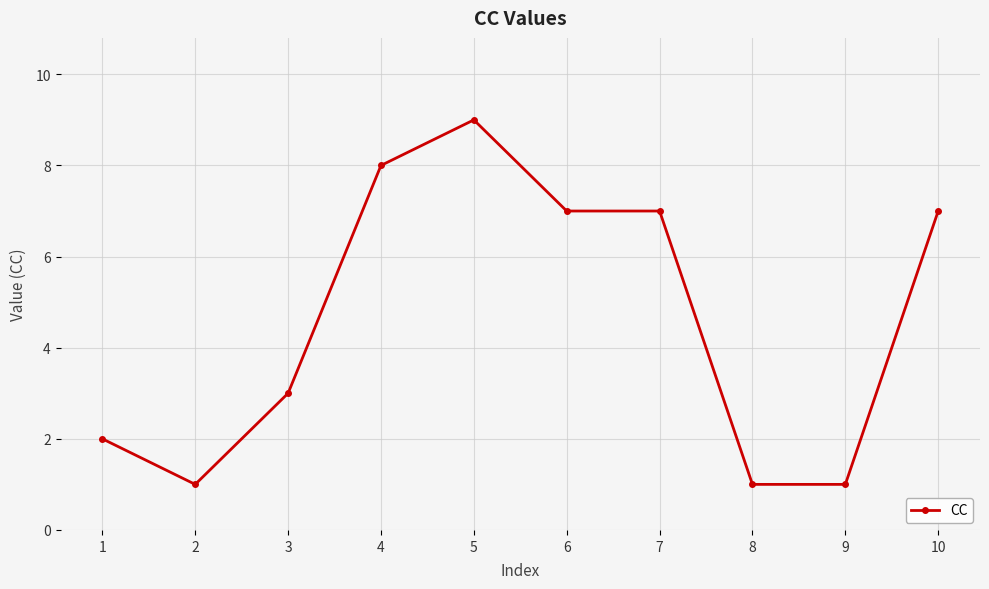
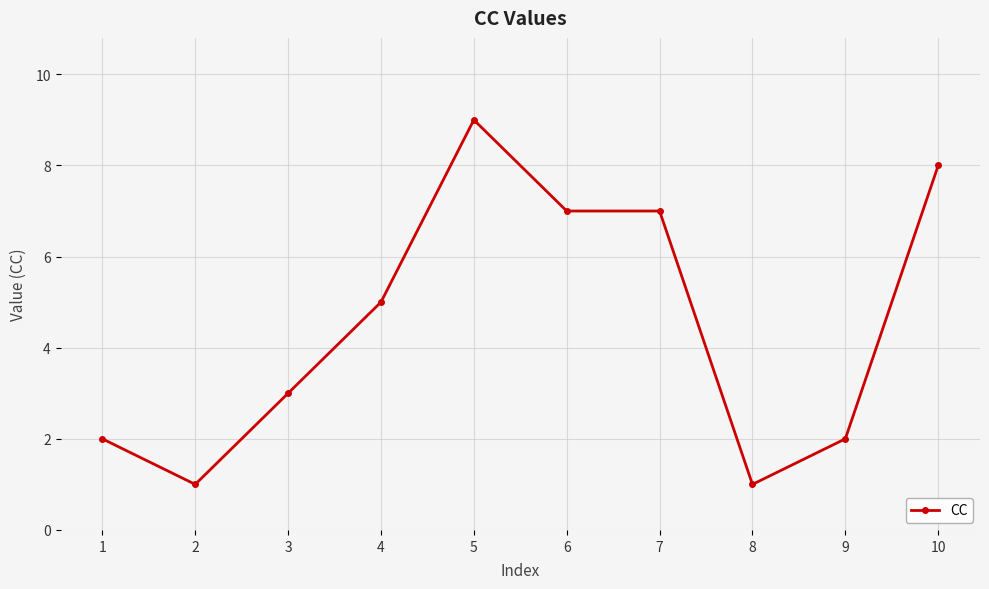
  {
    "1": 2,
    "2": 1,
    "3": 3,
-   "4": 8,
+   "4": 5,
    "5": 9,
    "6": 7,
    "7": 7,
    "8": 1,
-   "9": 1,
-   "10": 7
+   "9": 2,
+   "10": 8
  }
